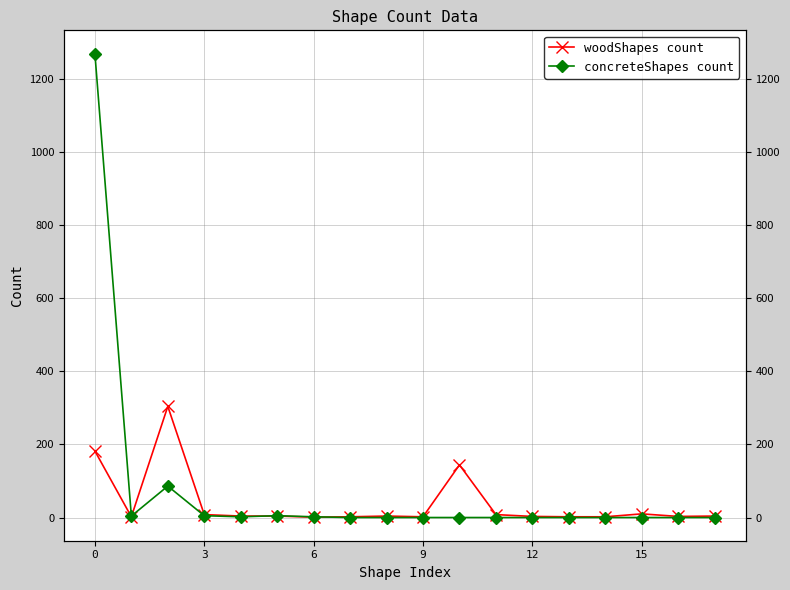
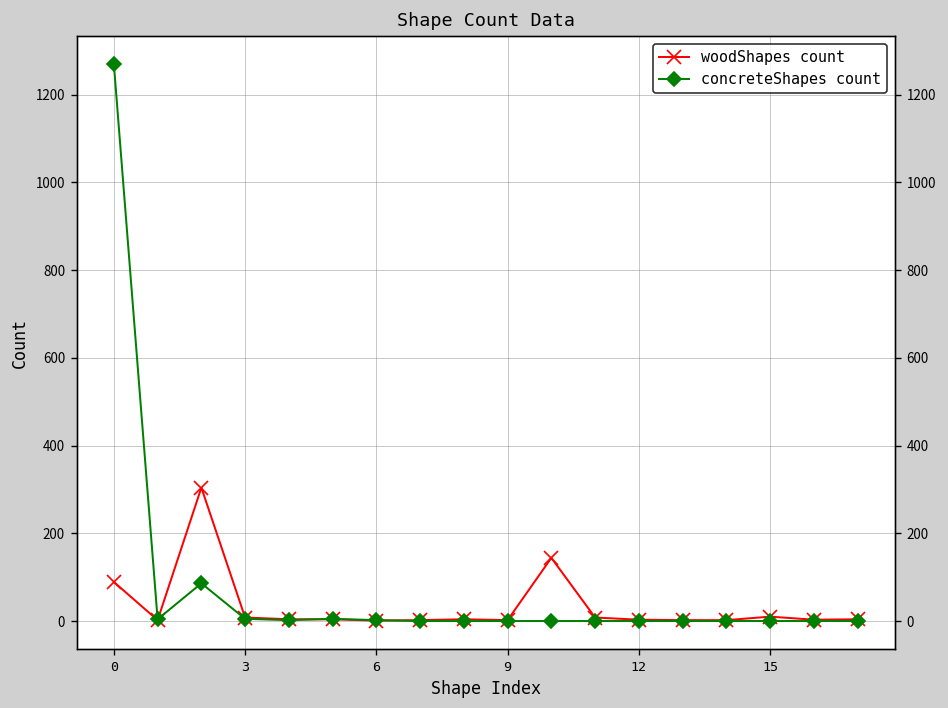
  {
    "woodShapes count": {
-     "0": 180,
+     "0": 90,
      "15": 10
    },
    "concreteShapes count": {
      "0": 1270,
      "15": 0
    }
  }
